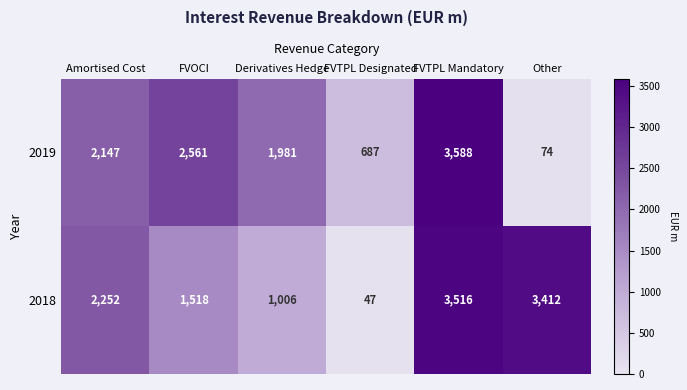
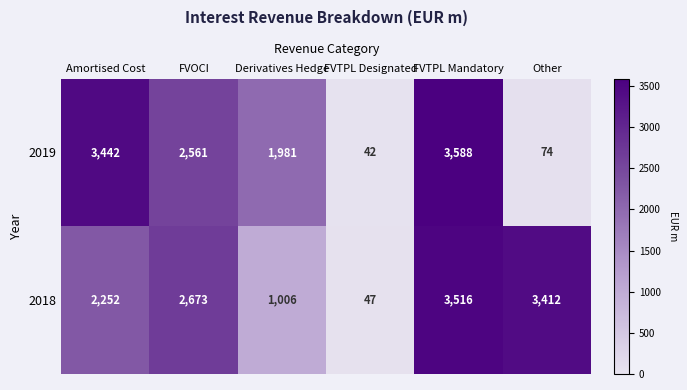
  {
    "2019": {
-     "Amortised Cost": "2,147",
+     "Amortised Cost": "3,442",
      "FVOCI": "2,561",
      "Derivatives Hedge": "1,981",
-     "FVTPL Designated": "687",
+     "FVTPL Designated": "42",
      "FVTPL Mandatory": "3,588",
      "Other": "74"
    },
    "2018": {
      "Amortised Cost": "2,252",
-     "FVOCI": "1,518",
+     "FVOCI": "2,673",
      "Derivatives Hedge": "1,006",
      "FVTPL Designated": "47",
      "FVTPL Mandatory": "3,516",
      "Other": "3,412"
    }
  }
